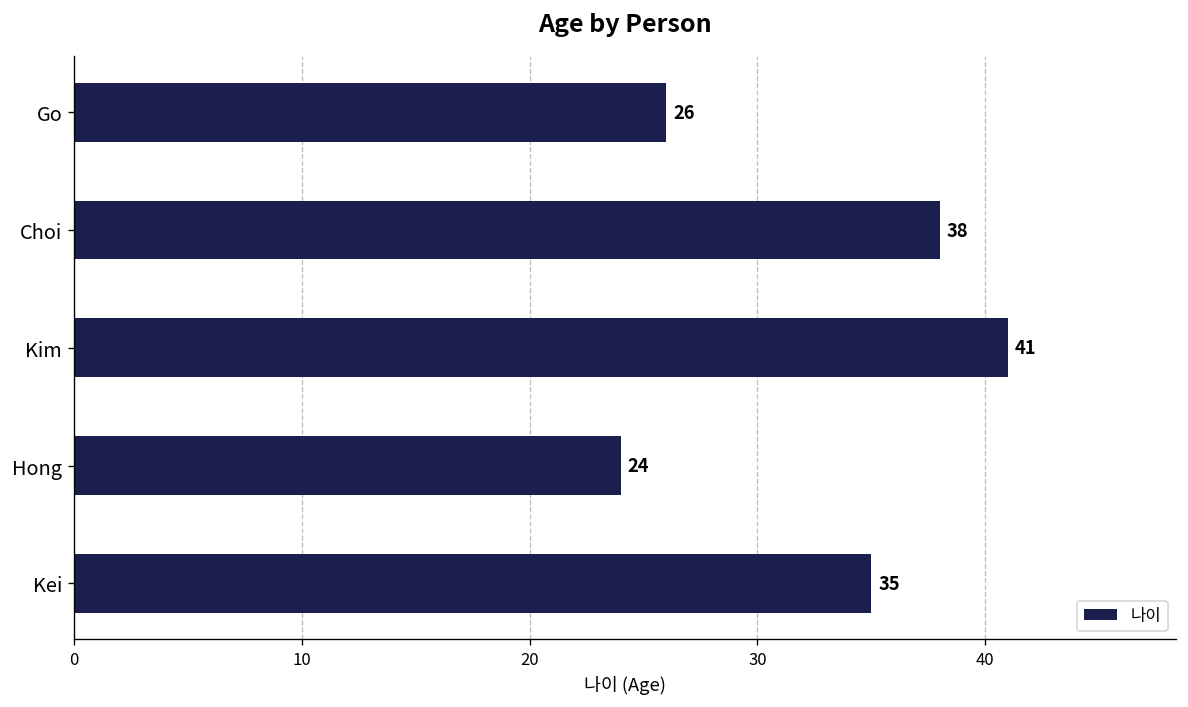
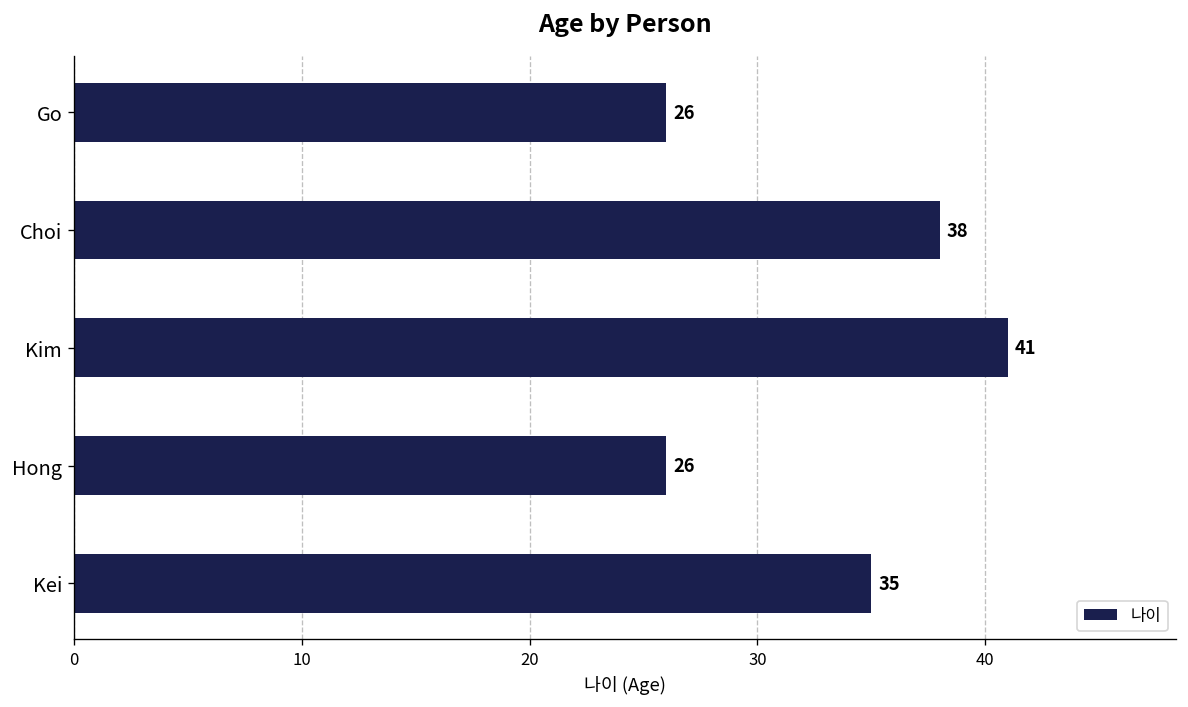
  {
    "Go": 26,
    "Choi": 38,
    "Kim": 41,
-   "Hong": 24,
+   "Hong": 26,
    "Kei": 35
  }
